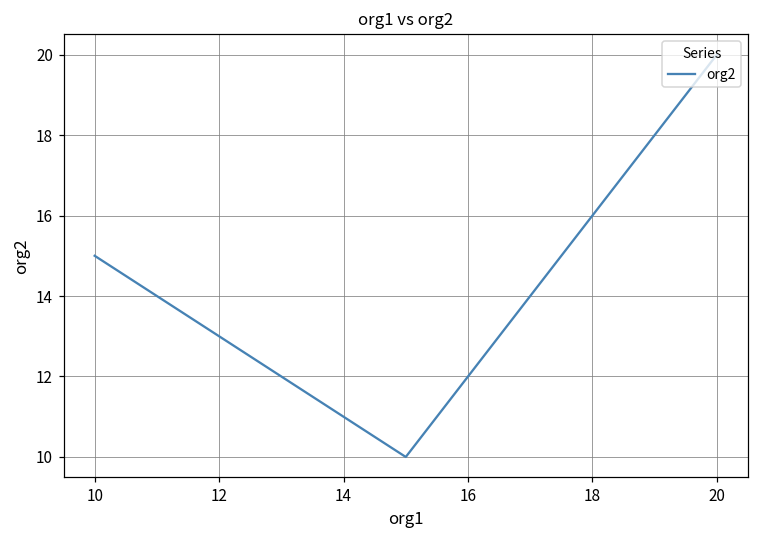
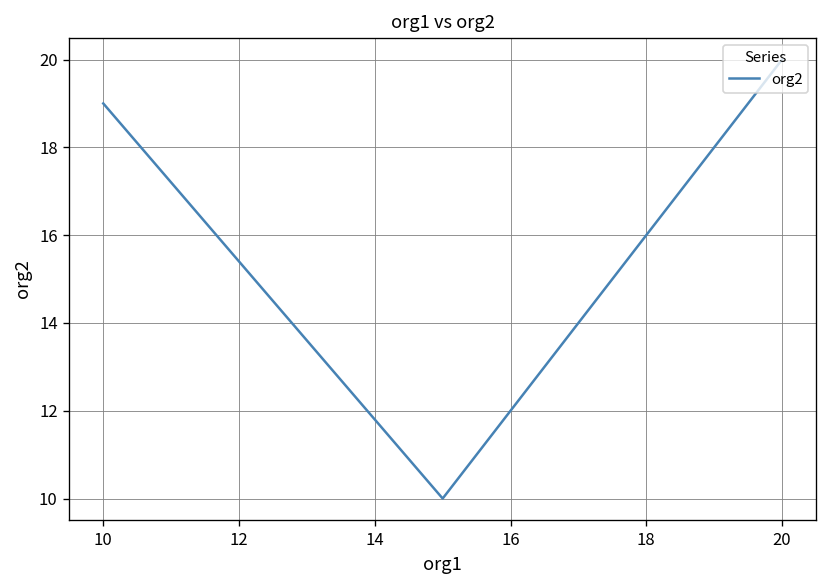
  {
-   "10": 15
+   "10": 19
  }
